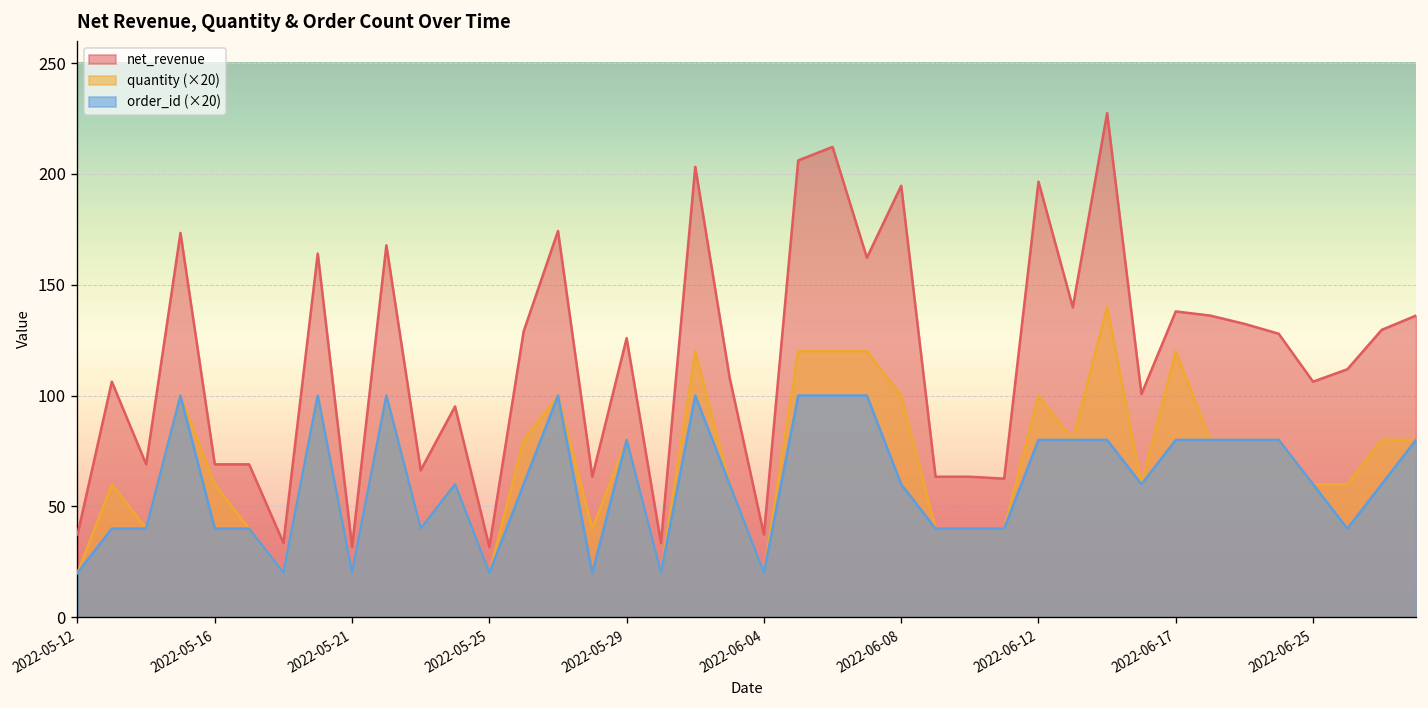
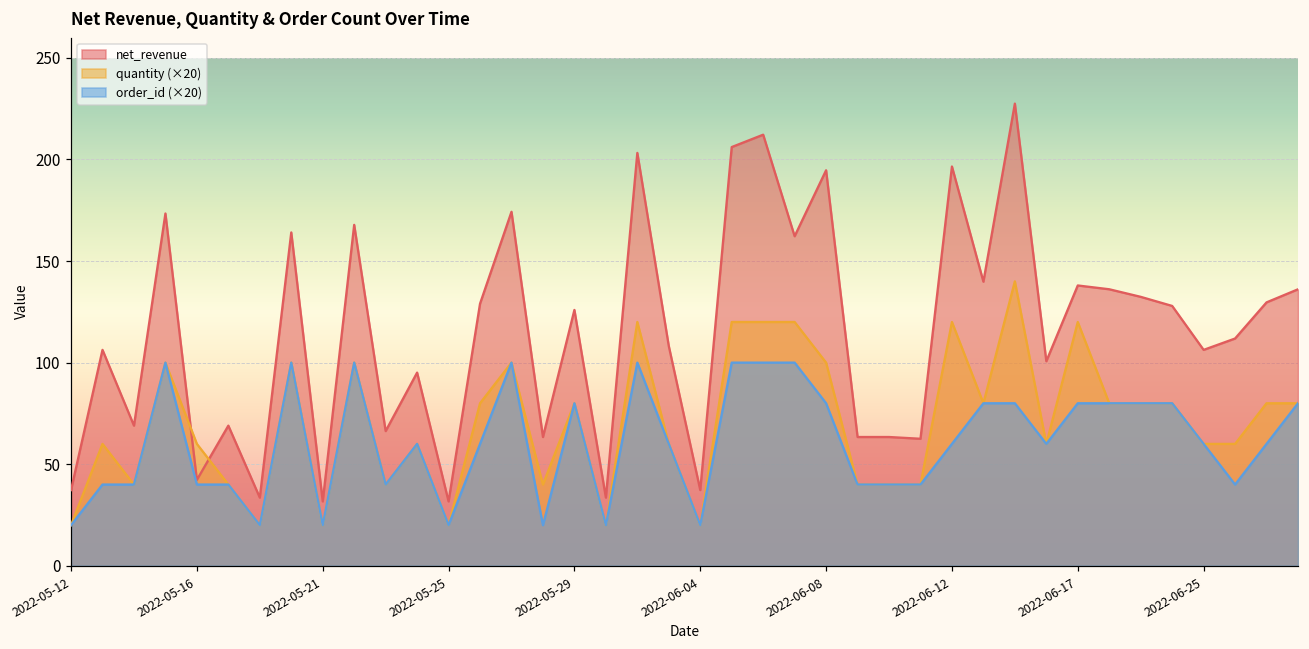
  {
    "net_revenue": {
      "2022-05-12": 37,
-     "2022-05-16": 69,
+     "2022-05-16": 42,
      "2022-05-21": 32,
      "2022-05-25": 32,
      "2022-05-29": 126,
      "2022-06-04": 37,
      "2022-06-08": 195,
      "2022-06-12": 197,
      "2022-06-17": 138,
      "2022-06-25": 106
    },
    "quantity (×20)": {
      "2022-05-16": 60,
      "2022-06-08": 100,
-     "2022-06-12": 100,
+     "2022-06-12": 120,
      "2022-06-17": 120
    },
    "order_id (×20)": {
      "2022-05-16": 40,
-     "2022-06-08": 60,
-     "2022-06-12": 80,
+     "2022-06-08": 80,
+     "2022-06-12": 60,
      "2022-06-17": 80
    }
  }
